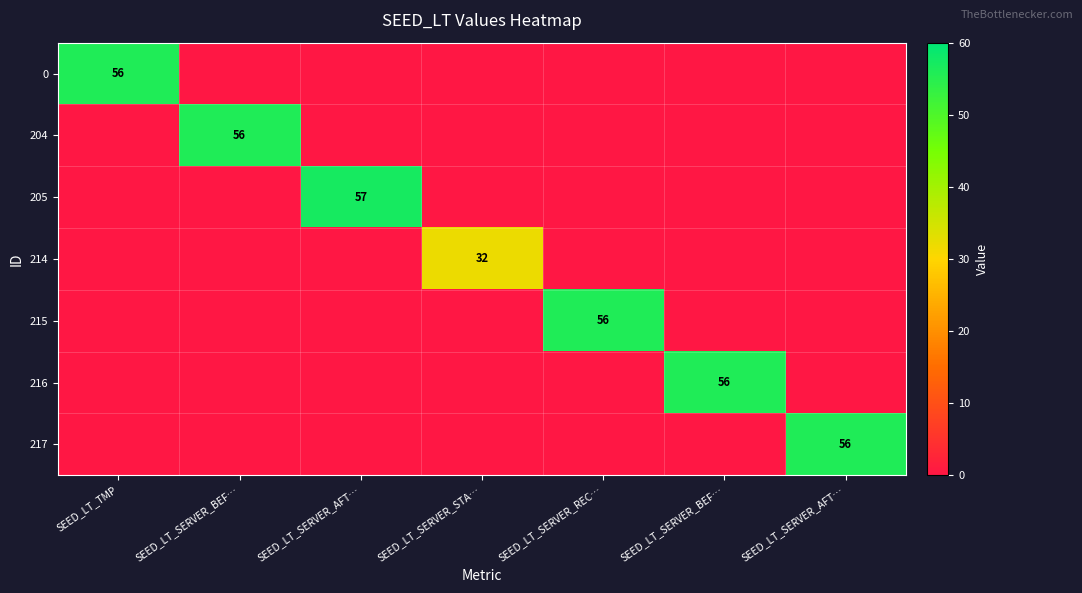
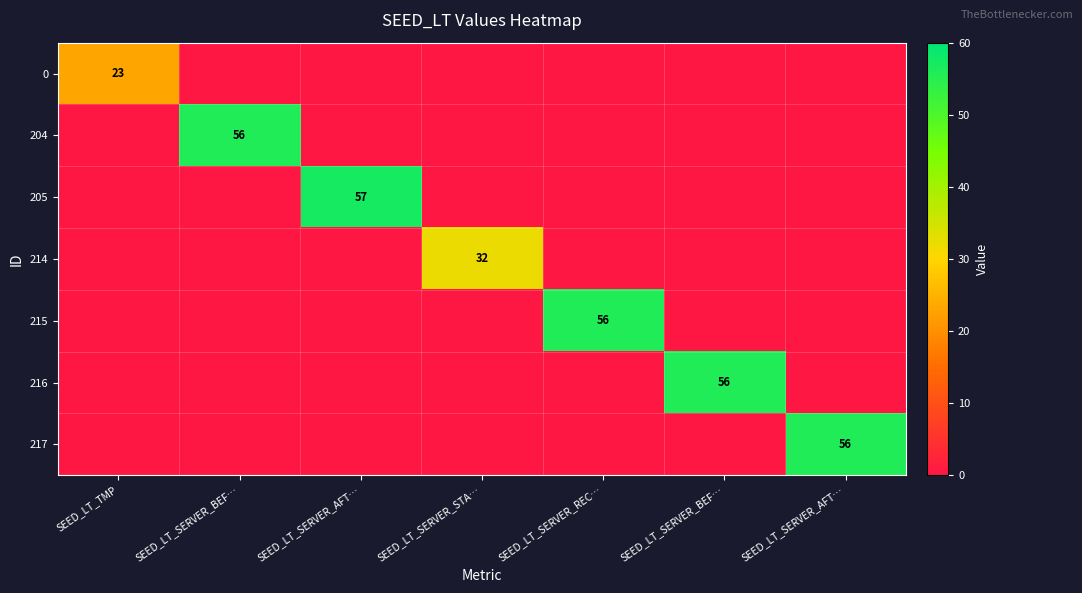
  {
    "0": {
-     "SEED_LT_TMP": 56
+     "SEED_LT_TMP": 23
    },
    "214": {
      "SEED_LT_SERVER_STA…": 32
    },
    "215": {
      "SEED_LT_SERVER_REC…": 56
    }
  }
